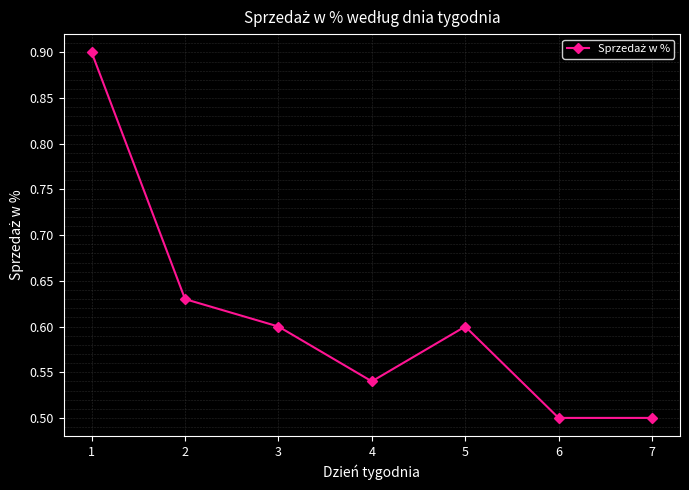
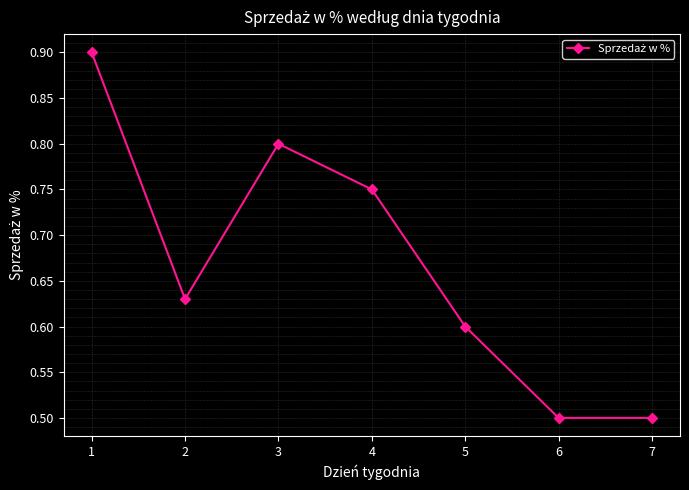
  {
    "1": 0.90,
    "2": 0.63,
-   "3": 0.6,
-   "4": 0.54,
+   "3": 0.8,
+   "4": 0.75,
    "5": 0.60,
    "6": 0.50,
    "7": 0.50
  }
